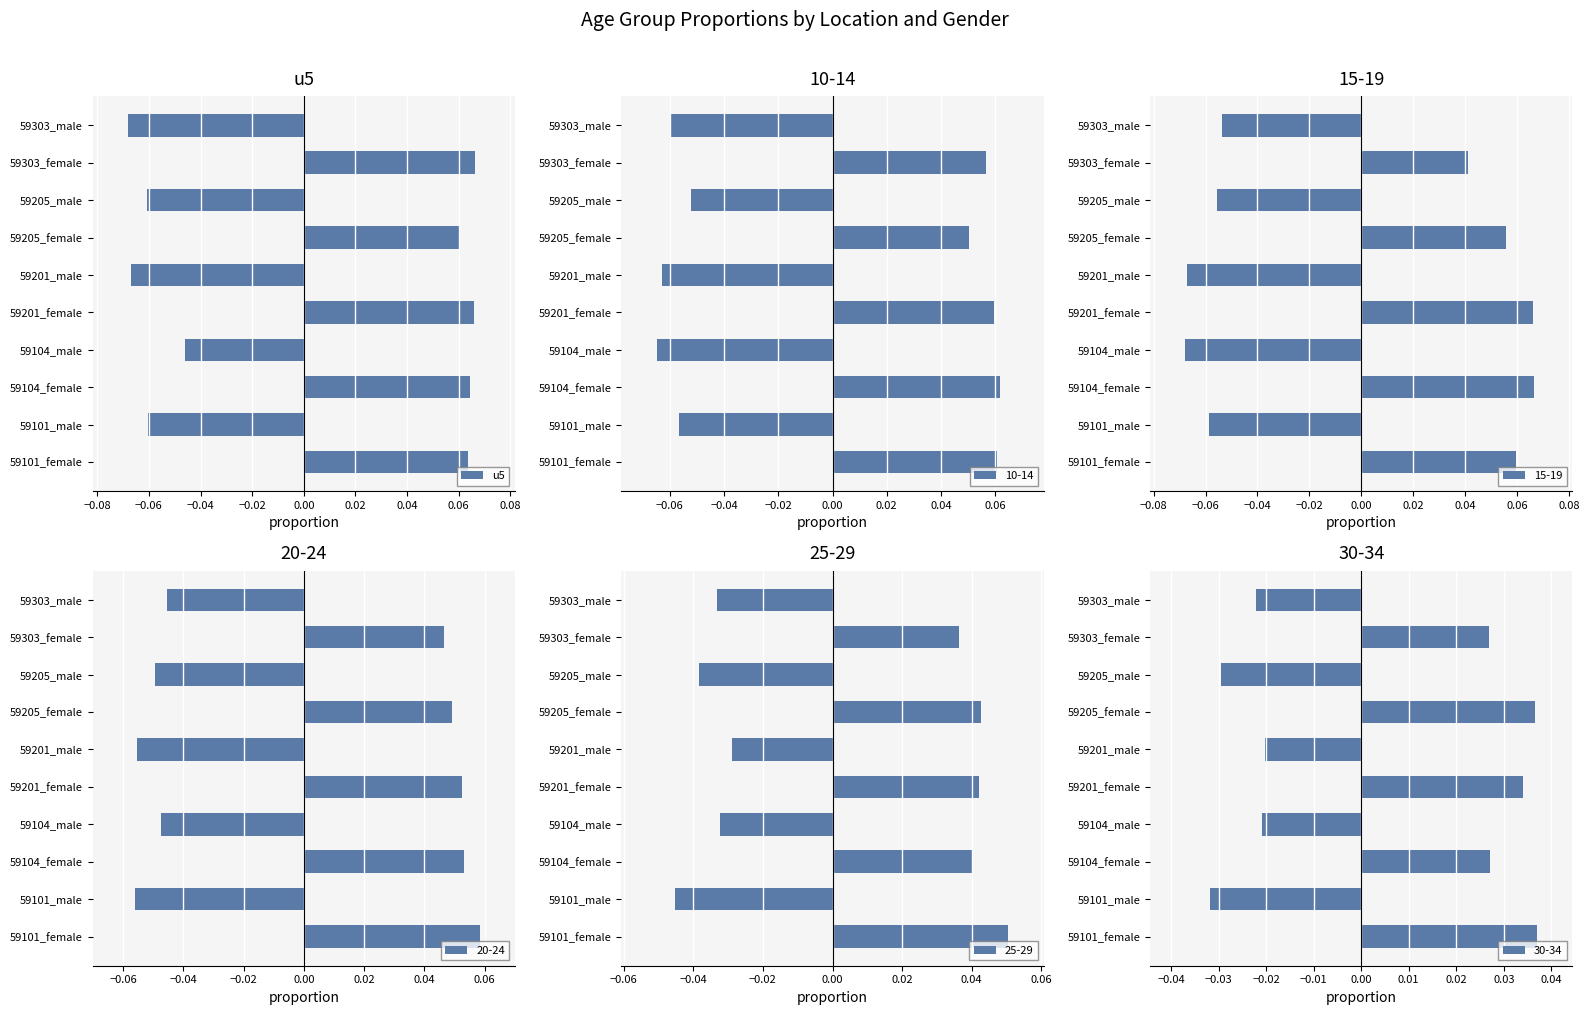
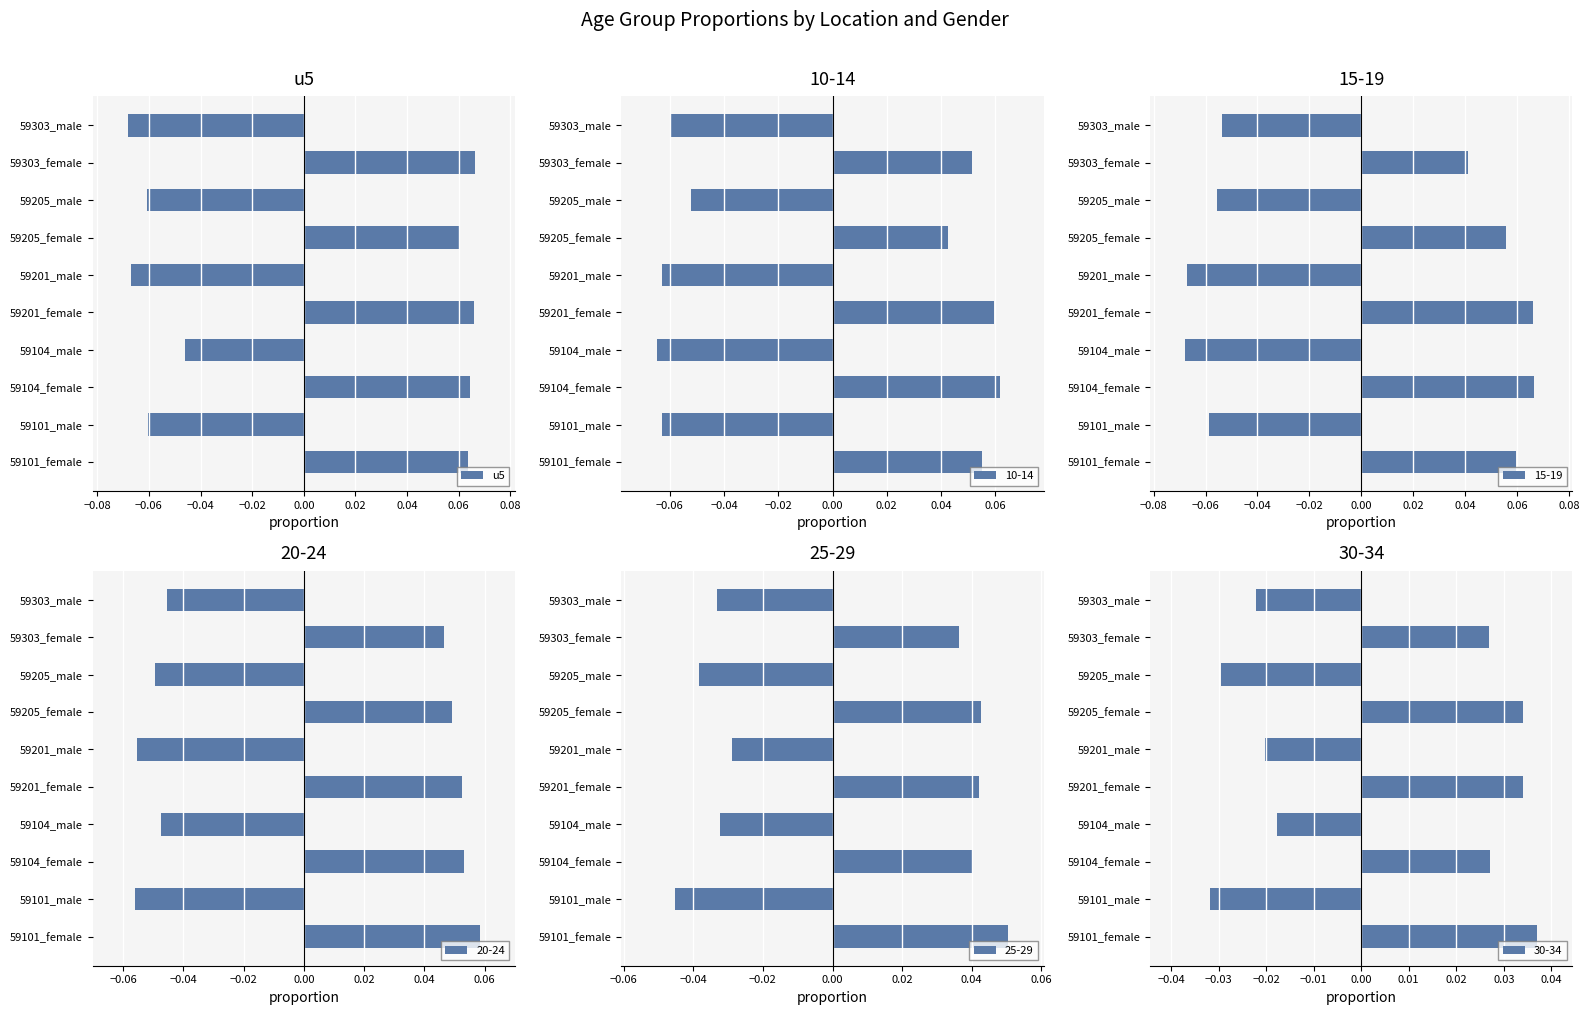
  {
    "u5": {
      "59303_male": -0.068,
      "59303_female": 0.066,
      "59205_male": -0.061,
      "59205_female": 0.061,
      "59201_male": -0.067,
      "59201_female": 0.066,
      "59104_male": -0.046,
      "59104_female": 0.064,
      "59101_male": -0.060,
      "59101_female": 0.064
    },
    "10-14": {
      "59303_male": -0.060,
-     "59303_female": 0.057,
+     "59303_female": 0.051,
      "59205_male": -0.052,
-     "59205_female": 0.050,
+     "59205_female": 0.043,
      "59201_male": -0.063,
      "59201_female": 0.060,
      "59104_male": -0.065,
      "59104_female": 0.062,
-     "59101_male": -0.057,
-     "59101_female": 0.061
+     "59101_male": -0.063,
+     "59101_female": 0.055
    },
    "15-19": {
      "59303_male": -0.054,
      "59303_female": 0.041,
      "59205_male": -0.056,
      "59205_female": 0.056,
      "59201_male": -0.067,
      "59201_female": 0.066,
      "59104_male": -0.068,
      "59104_female": 0.067,
      "59101_male": -0.059,
      "59101_female": 0.060
    },
    "20-24": {
      "59303_male": -0.045,
      "59303_female": 0.046,
      "59205_male": -0.050,
      "59205_female": 0.049,
      "59201_male": -0.055,
      "59201_female": 0.053,
      "59104_male": -0.047,
      "59104_female": 0.053,
      "59101_male": -0.056,
      "59101_female": 0.058
    },
    "25-29": {
      "59303_male": -0.033,
      "59303_female": 0.036,
      "59205_male": -0.039,
      "59205_female": 0.043,
      "59201_male": -0.029,
      "59201_female": 0.042,
      "59104_male": -0.032,
      "59104_female": 0.040,
      "59101_male": -0.045,
      "59101_female": 0.051
    },
    "30-34": {
      "59303_male": -0.022,
      "59303_female": 0.027,
      "59205_male": -0.030,
-     "59205_female": 0.037,
+     "59205_female": 0.034,
      "59201_male": -0.020,
      "59201_female": 0.034,
-     "59104_male": -0.021,
+     "59104_male": -0.018,
      "59104_female": 0.027,
      "59101_male": -0.032,
      "59101_female": 0.037
    }
  }
